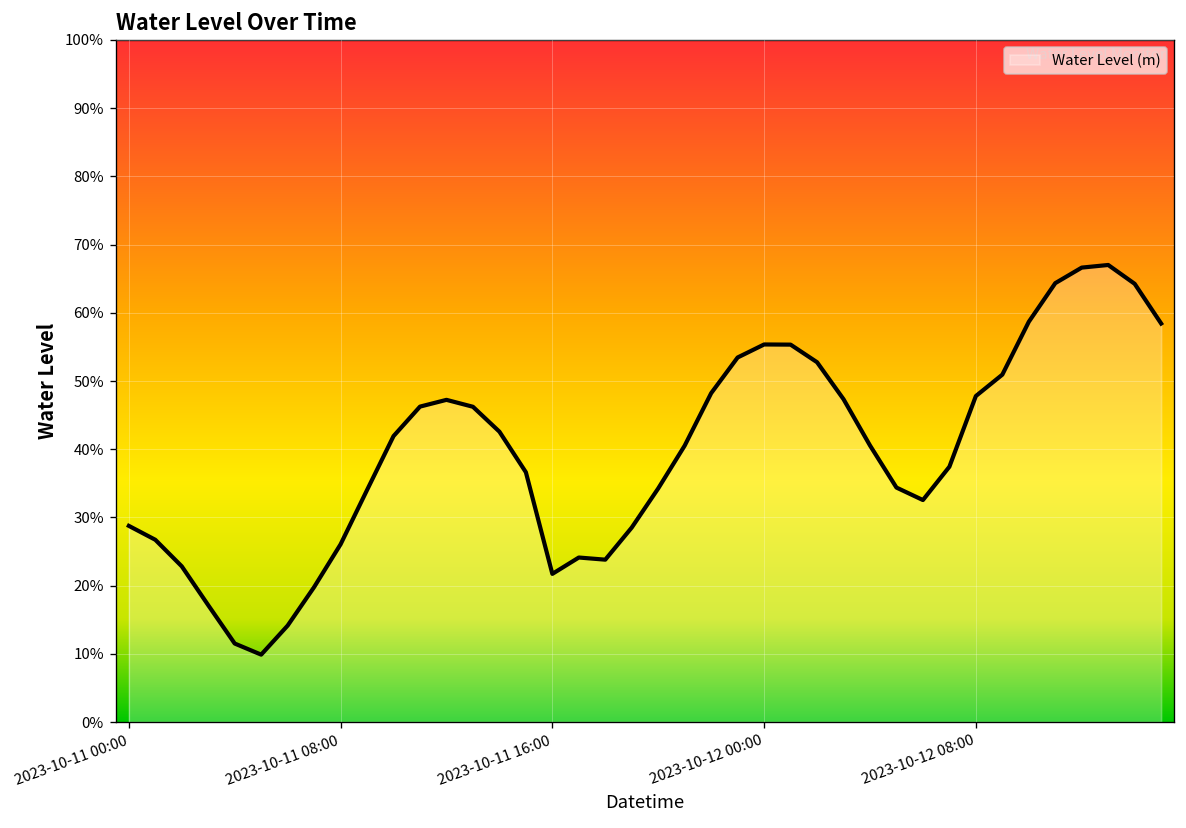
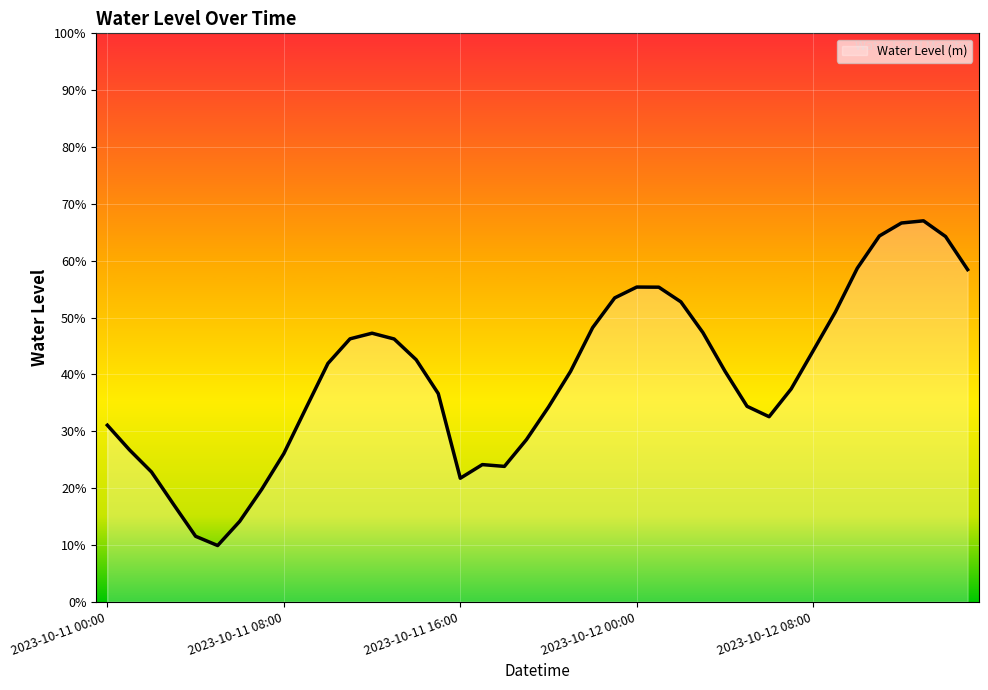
  {
-   "2023-10-11 00:00": "29%",
+   "2023-10-11 00:00": "31%",
    "2023-10-11 08:00": "26%",
    "2023-10-11 16:00": "22%",
    "2023-10-12 00:00": "55%",
-   "2023-10-12 08:00": "48%"
+   "2023-10-12 08:00": "44%"
  }
